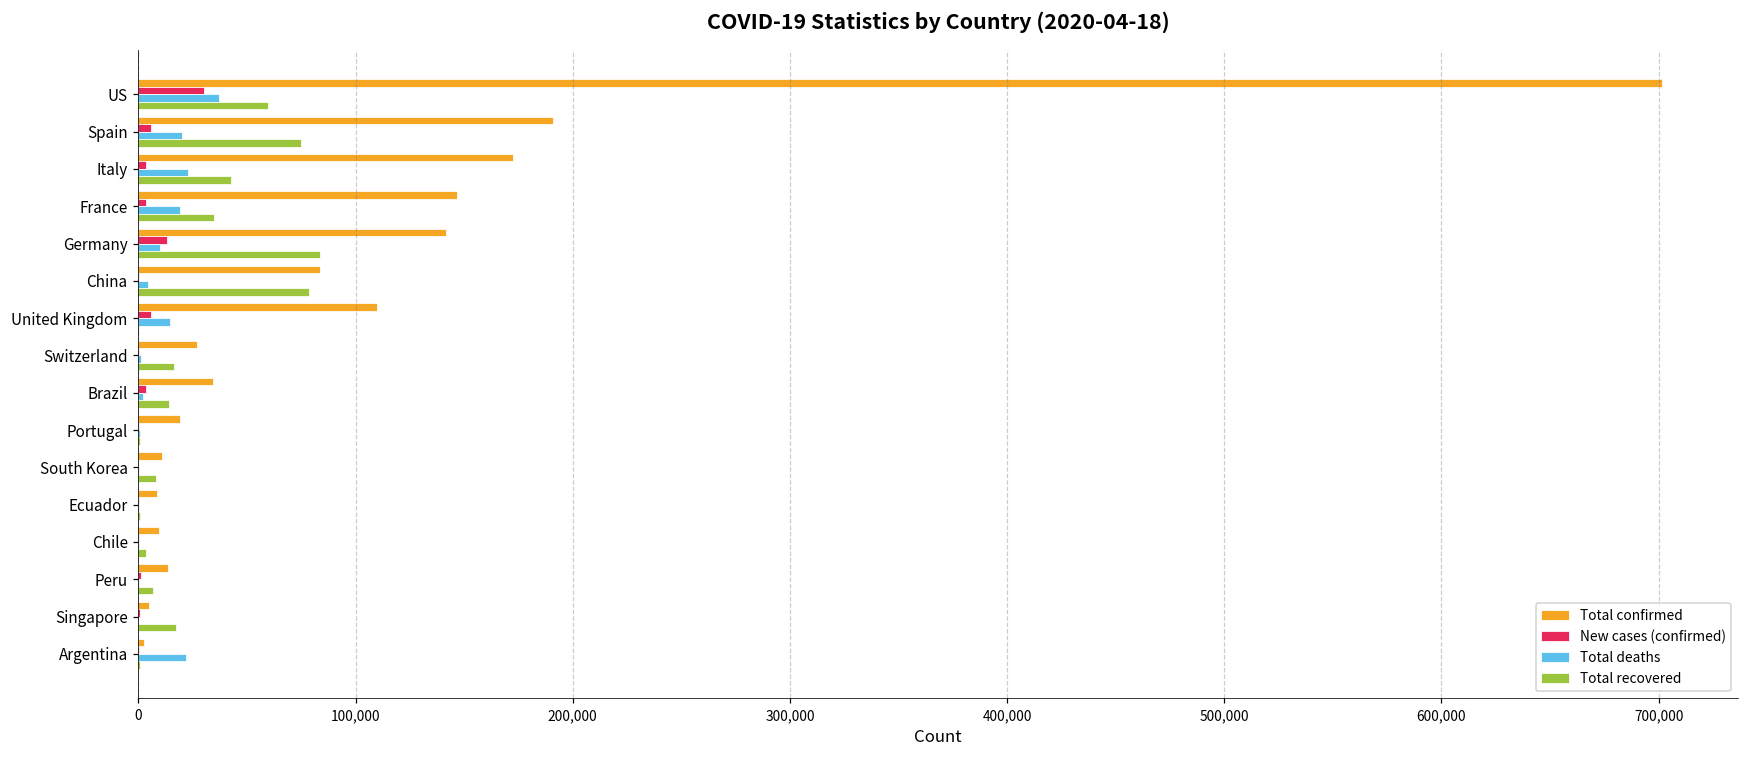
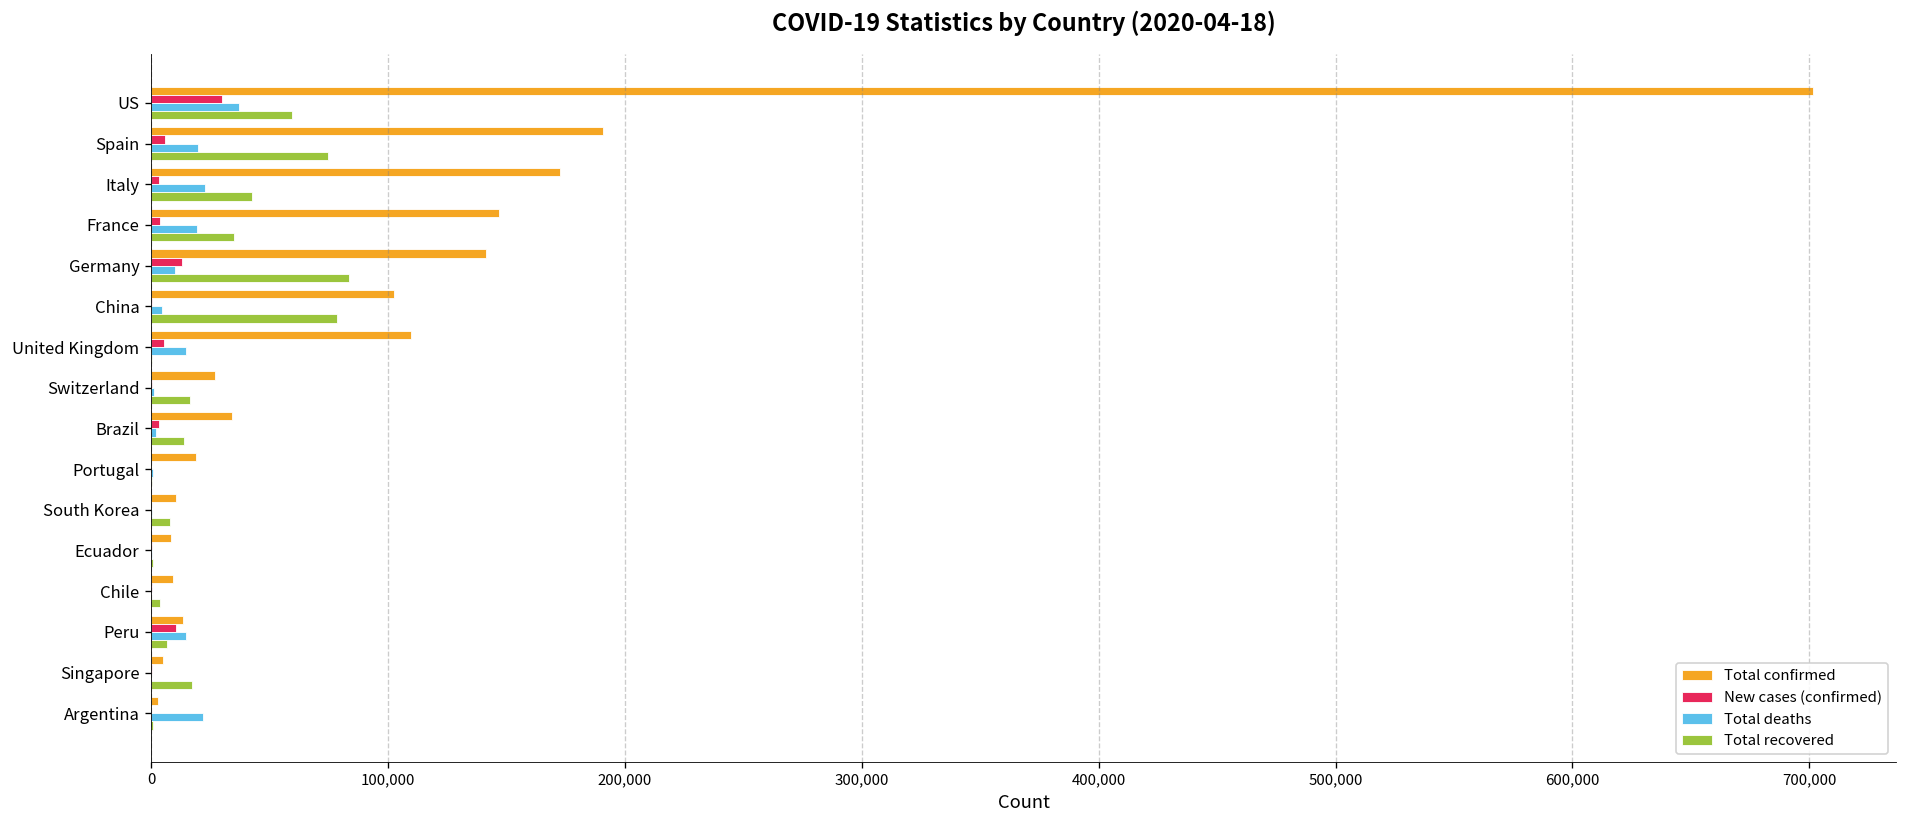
  {
    "Total confirmed": {
      "US": "701,000",
      "Spain": "191,000",
      "Italy": "172,000",
      "France": "147,000",
      "Germany": "141,000",
-     "China": "84,000",
+     "China": "103,000",
      "United Kingdom": "110,000",
      "Switzerland": "27,000",
      "Brazil": "34,000",
      "Portugal": "19,000",
      "South Korea": "11,000",
      "Ecuador": "8,000",
      "Chile": "9,000",
      "Peru": "13,000",
      "Singapore": "5,000",
      "Argentina": "3,000"
    },
    "New cases (confirmed)": {
      "US": "30,000",
      "Spain": "6,000",
      "Italy": "3,000",
      "France": "4,000",
      "Germany": "13,000",
      "United Kingdom": "6,000",
      "Brazil": "4,000",
-     "Peru": "1,000"
+     "Peru": "11,000"
    },
    "Total deaths": {
      "US": "37,000",
      "Spain": "20,000",
      "Italy": "23,000",
      "France": "19,000",
      "Germany": "10,000",
      "China": "5,000",
      "United Kingdom": "15,000",
      "Switzerland": "1,000",
      "Brazil": "2,000",
-     "Peru": "0",
+     "Peru": "15,000",
      "Argentina": "22,000"
    },
    "Total recovered": {
      "US": "59,000",
      "Spain": "75,000",
      "Italy": "43,000",
      "France": "35,000",
      "Germany": "84,000",
      "China": "78,000",
      "Switzerland": "16,000",
      "Brazil": "14,000",
      "South Korea": "8,000",
      "Chile": "4,000",
      "Peru": "7,000",
      "Singapore": "17,000"
    }
  }
